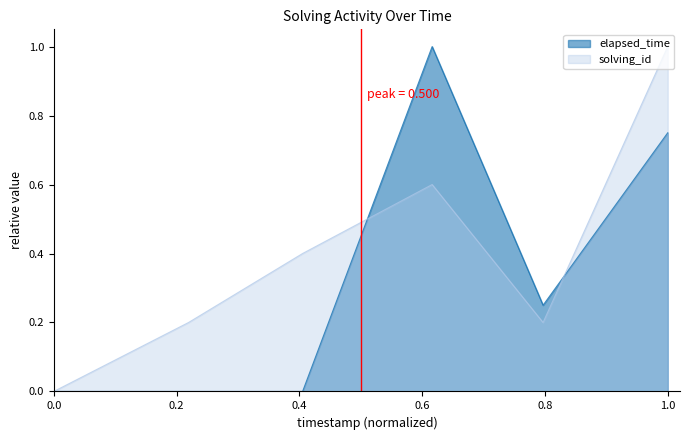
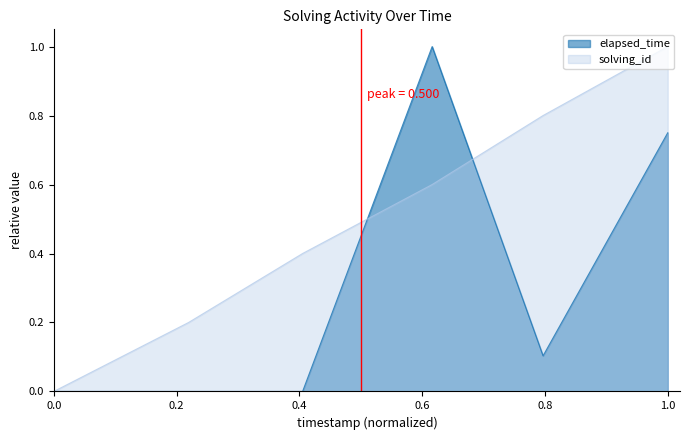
  {
    "elapsed_time": {
-     "0.8": 0.25,
+     "0.8": 0.10,
      "1.0": 0.75
    },
    "solving_id": {
-     "0.8": 0.20
+     "0.8": 0.80
    }
  }
